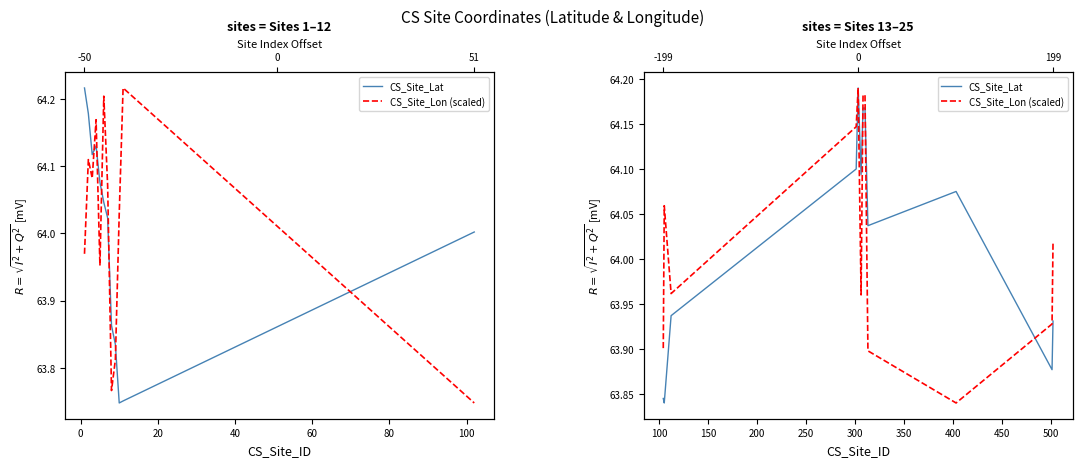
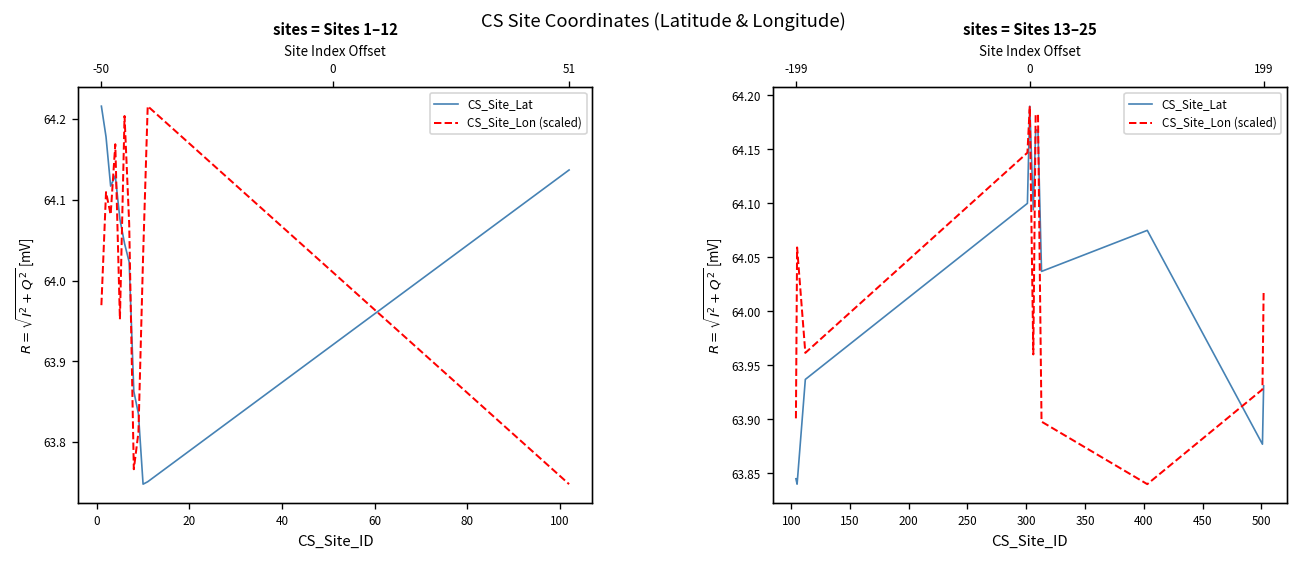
  {
    "sites = Sites 1–12": {
      "CS_Site_Lat": {
        "-50": 64.22,
-       "51": 64.00
+       "51": 64.14
      },
      "CS_Site_Lon (scaled)": {
        "-50": 63.97,
        "51": 63.75
      }
    },
    "sites = Sites 13–25": {
      "CS_Site_Lat": {
        "-199": 63.85,
        "199": 63.93
      },
      "CS_Site_Lon (scaled)": {
        "-199": 63.90,
        "199": 64.02
      }
    }
  }
